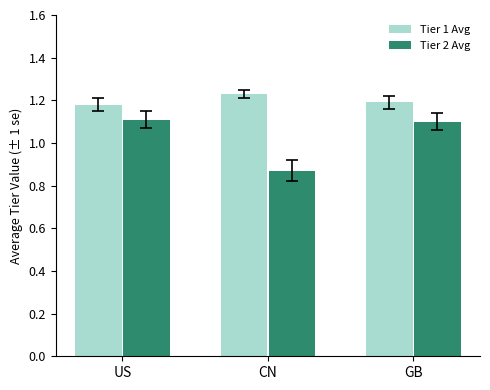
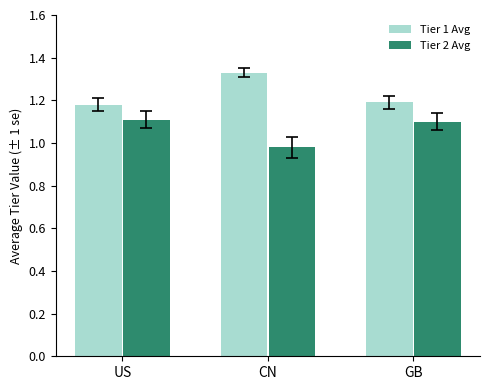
  {
    "Tier 1 Avg": {
      "US": 1.18,
-     "CN": 1.23,
+     "CN": 1.33,
      "GB": 1.19
    },
    "Tier 2 Avg": {
      "US": 1.11,
-     "CN": 0.87,
+     "CN": 0.98,
      "GB": 1.10
    }
  }
